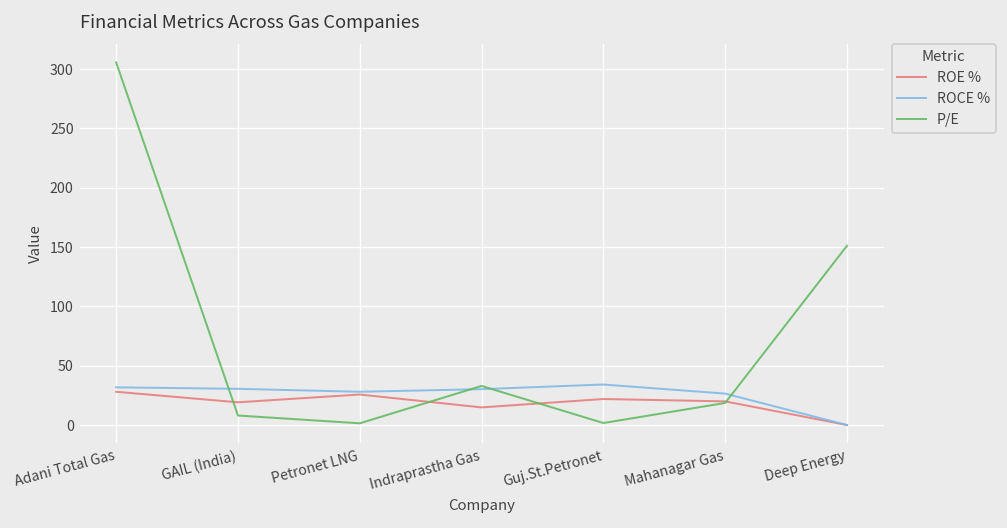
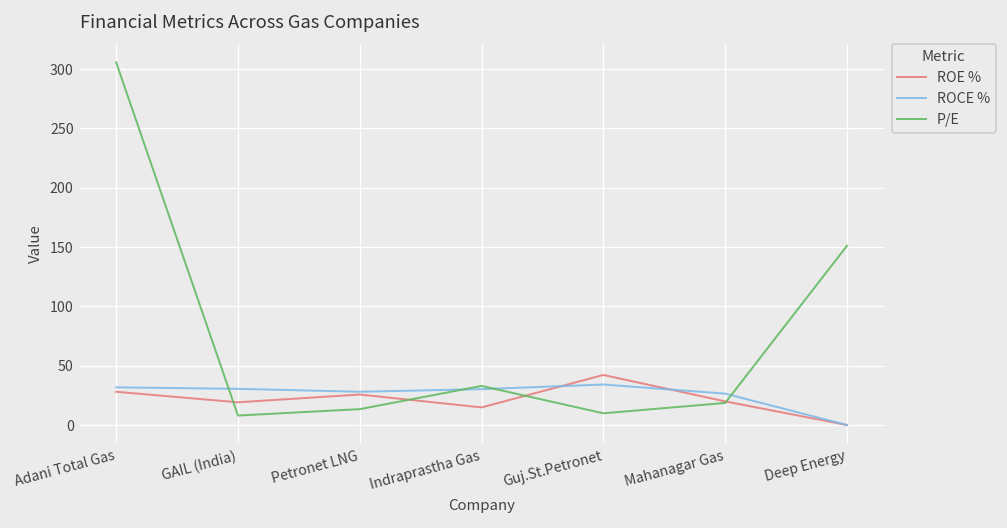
  {
    "ROE %": {
      "Adani Total Gas": 30,
      "GAIL (India)": 20,
      "Indraprastha Gas": 10,
-     "Guj.St.Petronet": 20
+     "Guj.St.Petronet": 40
    },
    "ROCE %": {
      "Adani Total Gas": 30,
      "GAIL (India)": 30,
      "Indraprastha Gas": 30,
      "Guj.St.Petronet": 30,
      "Mahanagar Gas": 30
    },
    "P/E": {
      "Adani Total Gas": 310,
      "GAIL (India)": 10,
-     "Petronet LNG": 0,
+     "Petronet LNG": 10,
      "Indraprastha Gas": 30,
-     "Guj.St.Petronet": 0,
+     "Guj.St.Petronet": 10,
      "Deep Energy": 150
    }
  }
